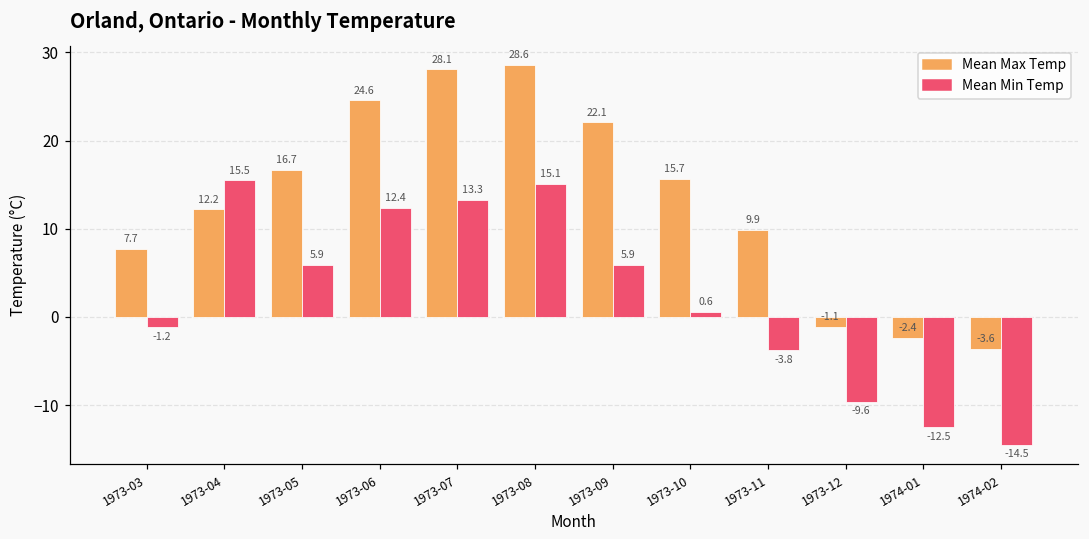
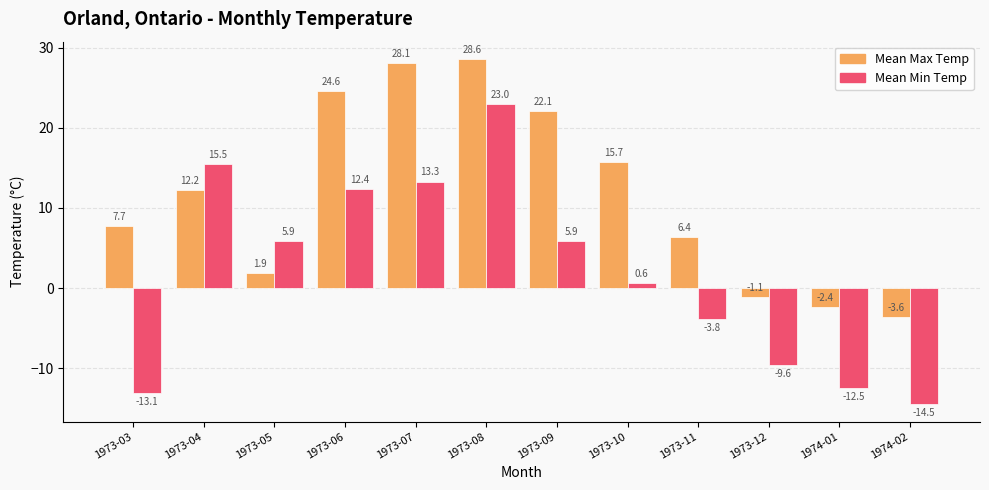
  {
    "Mean Max Temp": {
      "1973-03": 7.7,
      "1973-04": 12.2,
-     "1973-05": 16.7,
+     "1973-05": 1.9,
      "1973-06": 24.6,
      "1973-07": 28.1,
      "1973-08": 28.6,
      "1973-09": 22.1,
      "1973-10": 15.7,
-     "1973-11": 9.9,
+     "1973-11": 6.4,
      "1973-12": -1.1,
      "1974-01": -2.4,
      "1974-02": -3.6
    },
    "Mean Min Temp": {
-     "1973-03": -1.2,
+     "1973-03": -13.1,
      "1973-04": 15.5,
      "1973-05": 5.9,
      "1973-06": 12.4,
      "1973-07": 13.3,
-     "1973-08": 15.1,
+     "1973-08": 23.0,
      "1973-09": 5.9,
      "1973-10": 0.6,
      "1973-11": -3.8,
      "1973-12": -9.6,
      "1974-01": -12.5,
      "1974-02": -14.5
    }
  }
